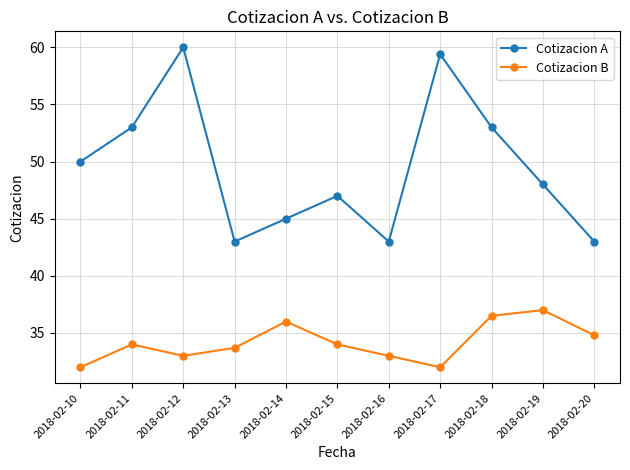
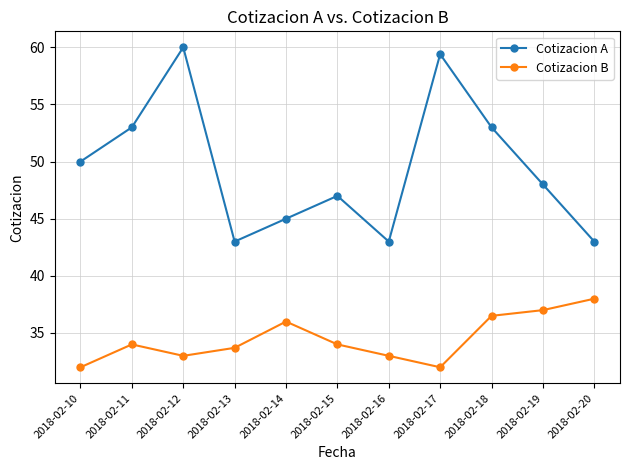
  {
    "Cotizacion A": {
      "2018-02-10": 50.0,
      "2018-02-11": 53.0,
      "2018-02-12": 60.0,
      "2018-02-13": 43.0,
      "2018-02-14": 45.0,
      "2018-02-15": 47.0,
      "2018-02-16": 43.0,
      "2018-02-17": 59.4,
      "2018-02-18": 53.0,
      "2018-02-19": 48.0,
      "2018-02-20": 43.0
    },
    "Cotizacion B": {
      "2018-02-10": 32.0,
      "2018-02-11": 34.0,
      "2018-02-12": 33.0,
      "2018-02-13": 33.7,
      "2018-02-14": 36.0,
      "2018-02-15": 34.0,
      "2018-02-16": 33.0,
      "2018-02-17": 32.0,
      "2018-02-18": 36.5,
      "2018-02-19": 37.0,
-     "2018-02-20": 34.8
+     "2018-02-20": 38.0
    }
  }
